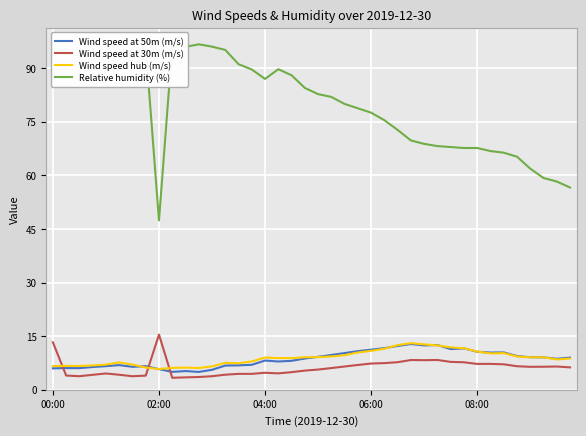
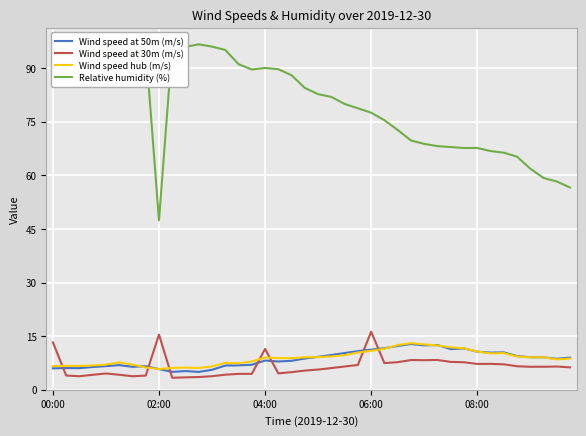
  {
    "Wind speed at 50m (m/s)": {
      "04:00": 8
    },
    "Wind speed at 30m (m/s)": {
      "00:00": 13,
      "02:00": 15,
-     "04:00": 5,
-     "06:00": 7,
+     "04:00": 11,
+     "06:00": 16,
      "08:00": 7
    },
    "Wind speed hub (m/s)": {
      "04:00": 9
    },
    "Relative humidity (%)": {
      "02:00": 47,
-     "04:00": 87,
+     "04:00": 90,
      "06:00": 78,
      "08:00": 68
    }
  }
